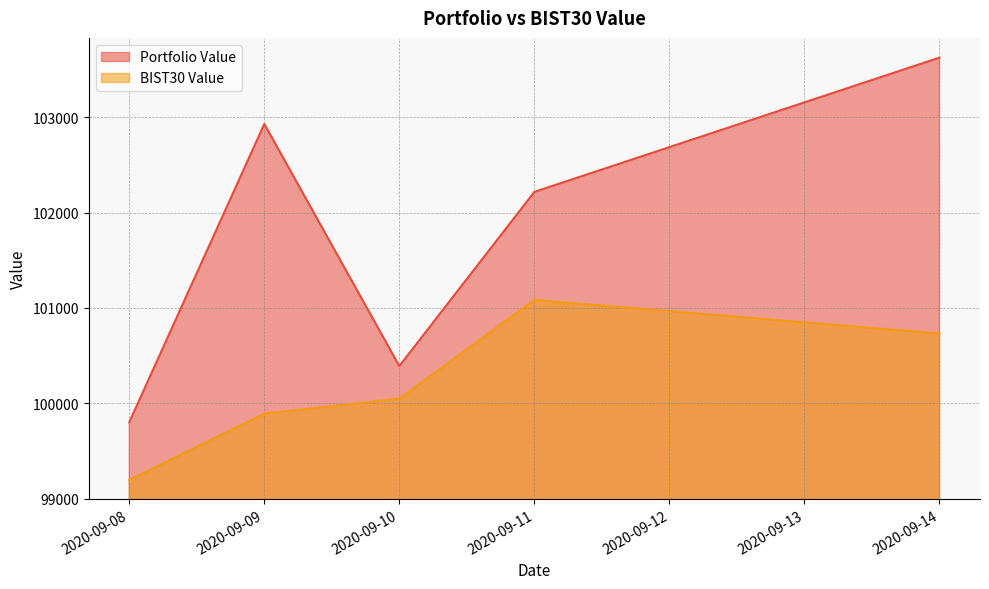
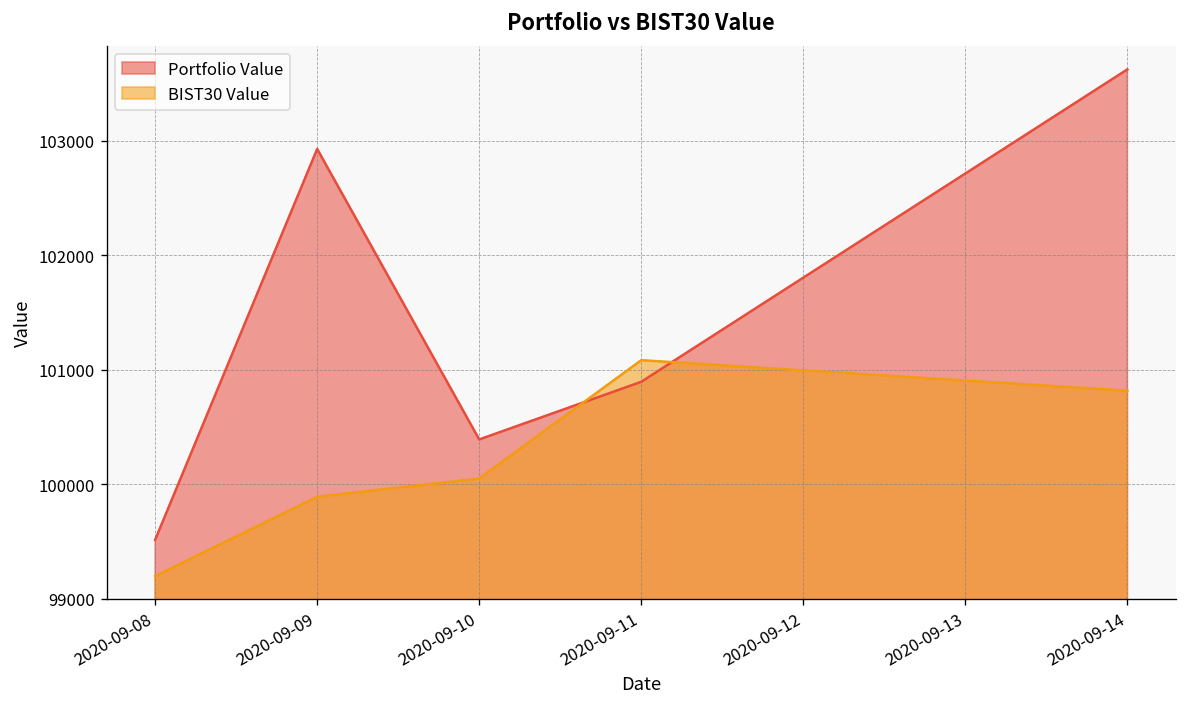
  {
    "Portfolio Value": {
-     "2020-09-08": 99800,
+     "2020-09-08": 99500,
      "2020-09-09": 102900,
      "2020-09-10": 100400,
-     "2020-09-11": 102200,
+     "2020-09-11": 100900,
      "2020-09-14": 103600
    },
    "BIST30 Value": {
      "2020-09-08": 99200,
      "2020-09-09": 99900,
      "2020-09-10": 100000,
      "2020-09-11": 101100,
-     "2020-09-14": 100700
+     "2020-09-14": 100800
    }
  }
